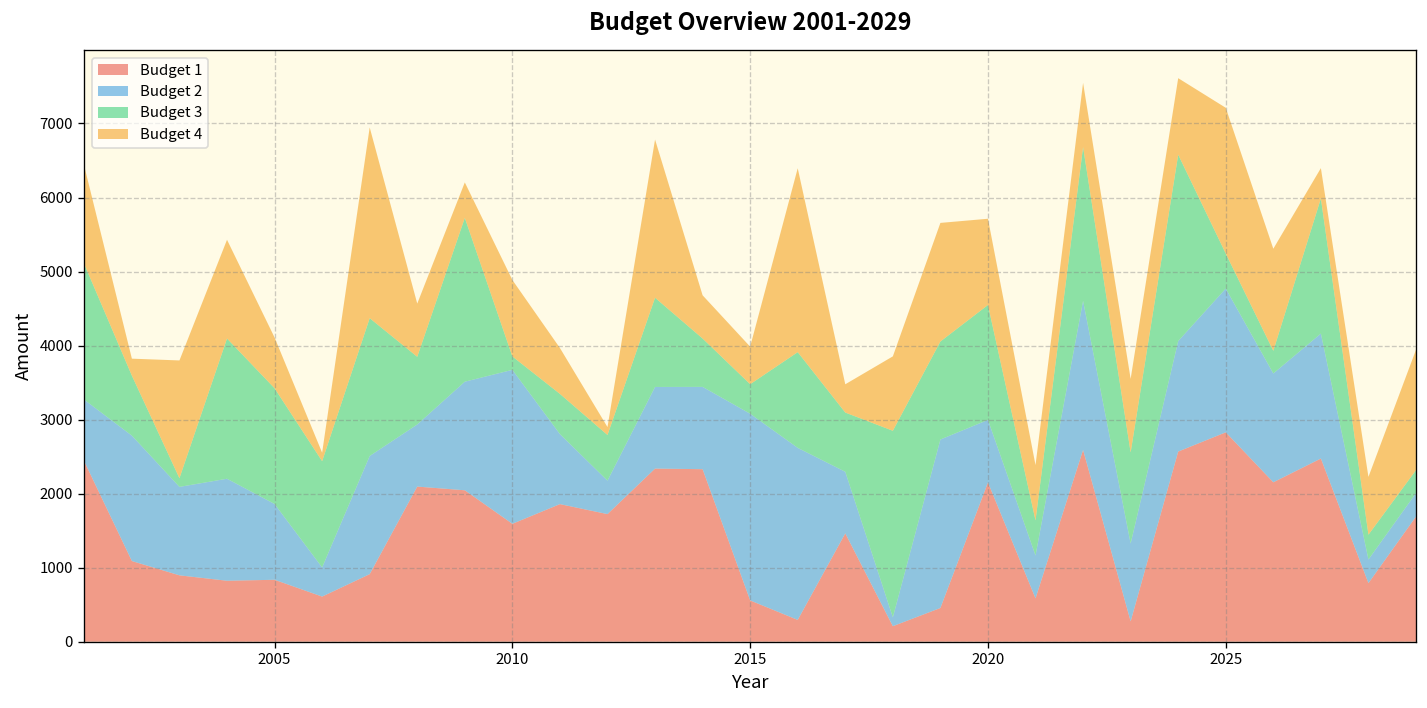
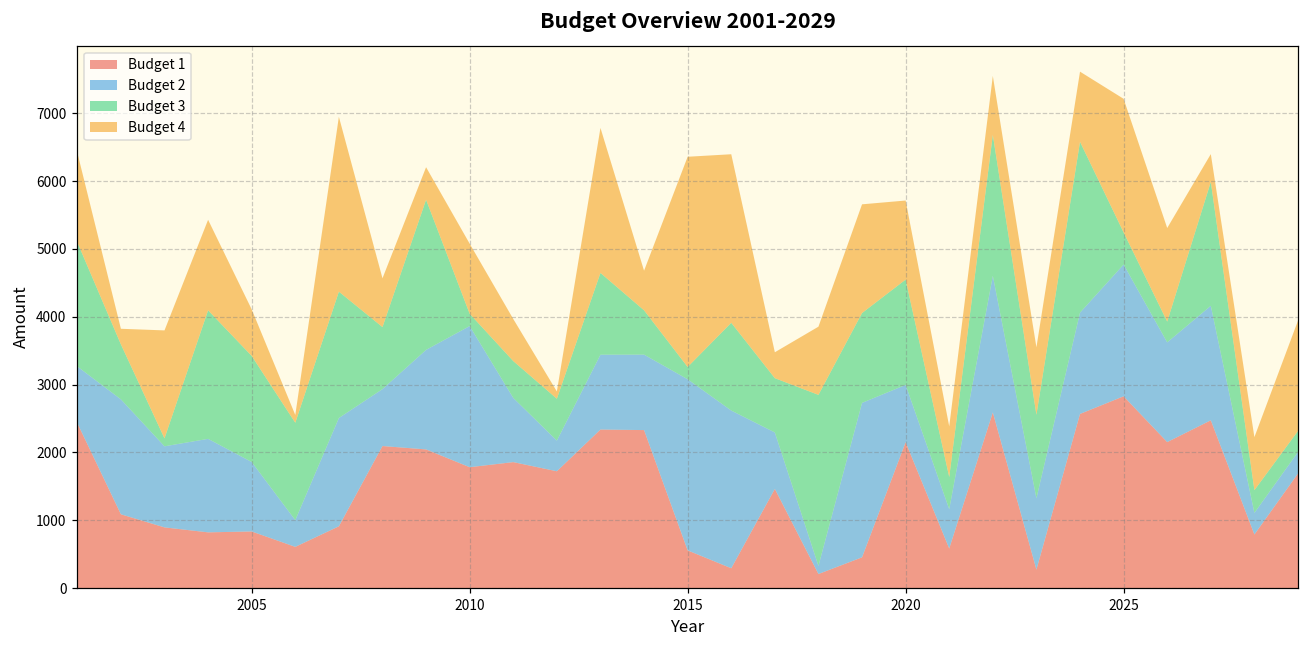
  {
    "Budget 1": {
      "2005": 800,
-     "2010": 1600,
+     "2010": 1800,
      "2015": 600,
      "2020": 2200,
      "2025": 2800
    },
    "Budget 2": {
      "2005": 1000,
      "2010": 2100,
      "2015": 2500,
      "2020": 800,
      "2025": 1900
    },
    "Budget 3": {
      "2005": 1600,
      "2010": 200,
-     "2015": 400,
+     "2015": 200,
      "2020": 1600,
      "2025": 500
    },
    "Budget 4": {
      "2005": 700,
      "2010": 1000,
-     "2015": 500,
+     "2015": 3100,
      "2020": 1200,
      "2025": 2000
    }
  }
